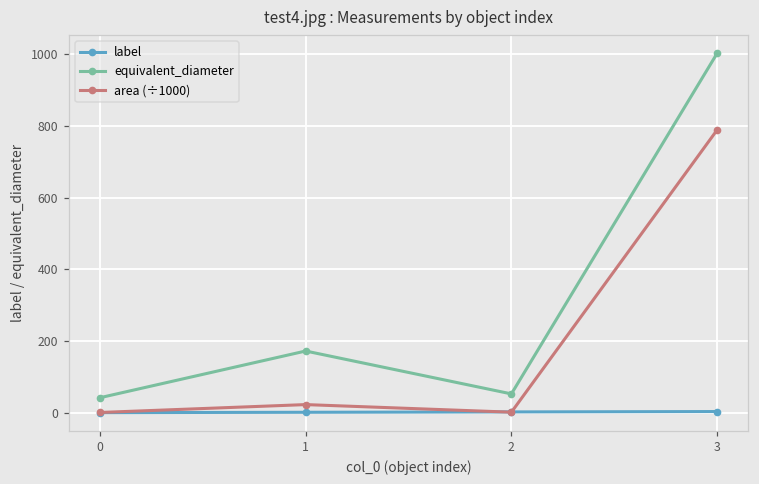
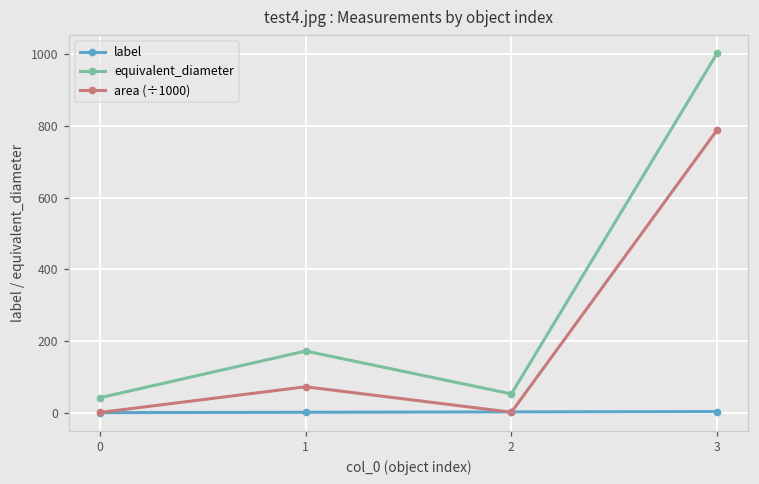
  {
    "area (÷1000)": {
-     "1": 20,
+     "1": 70,
      "3": 790
    }
  }
